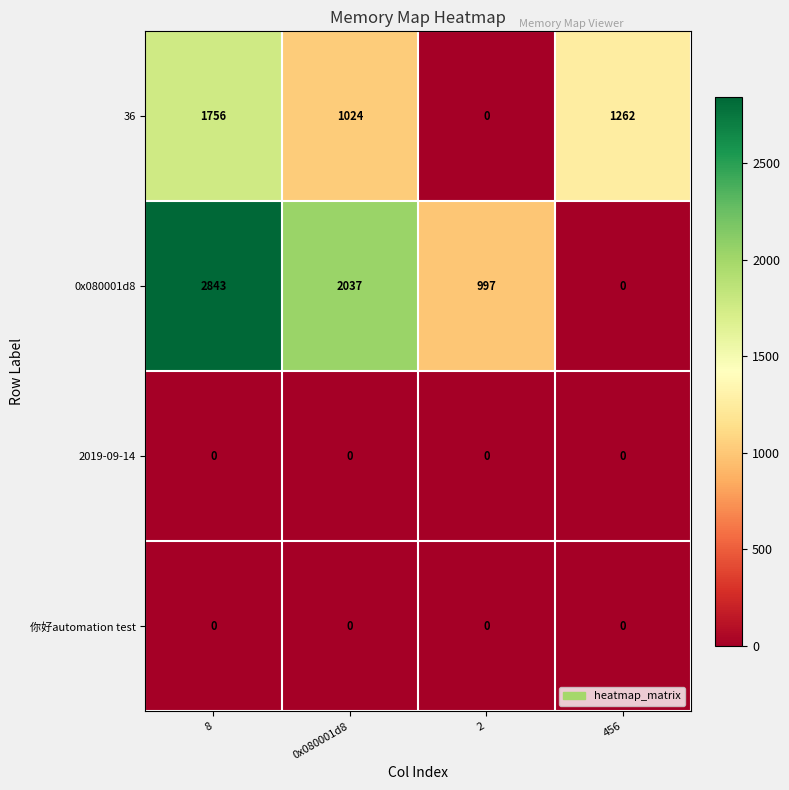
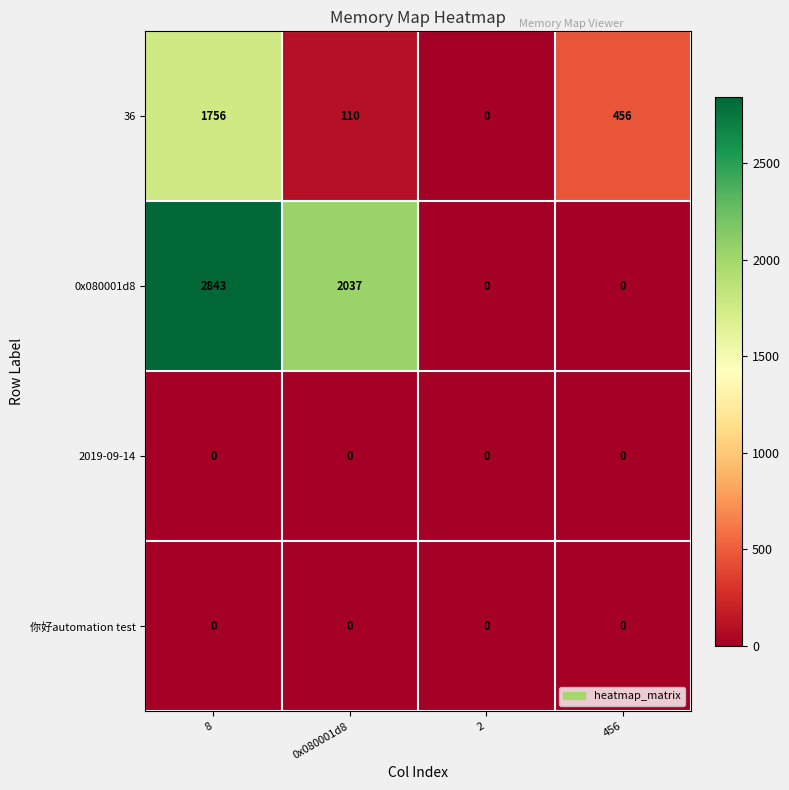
  {
    "36": {
      "8": 1756,
-     "0x080001d8": 1024,
+     "0x080001d8": 110,
      "2": 0,
-     "456": 1262
+     "456": 456
    },
    "0x080001d8": {
      "8": 2843,
      "0x080001d8": 2037,
-     "2": 997,
+     "2": 0,
      "456": 0
    },
    "2019-09-14": {
      "8": 0,
      "0x080001d8": 0,
      "2": 0,
      "456": 0
    },
    "你好automation test": {
      "8": 0,
      "0x080001d8": 0,
      "2": 0,
      "456": 0
    }
  }
